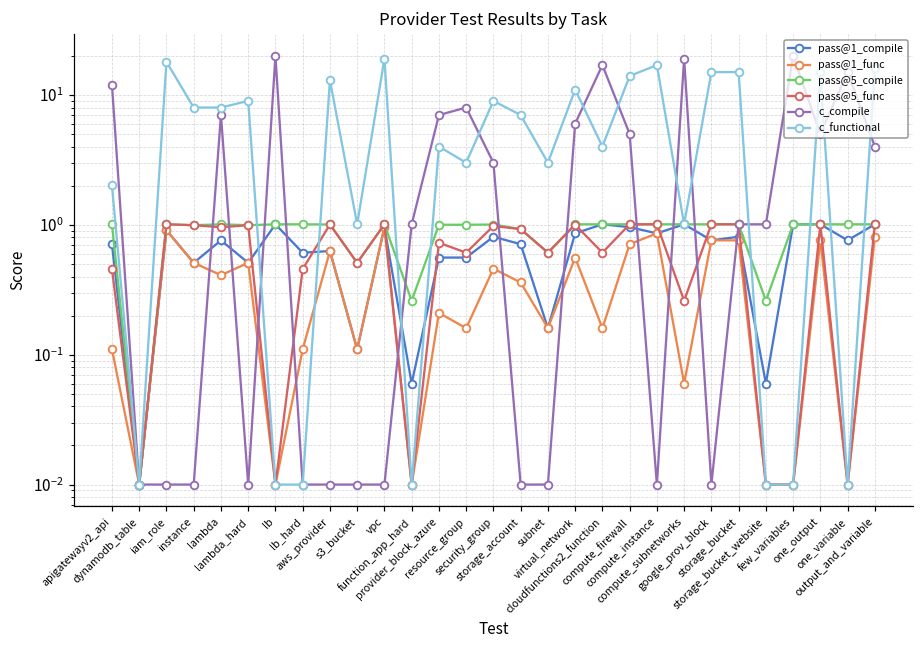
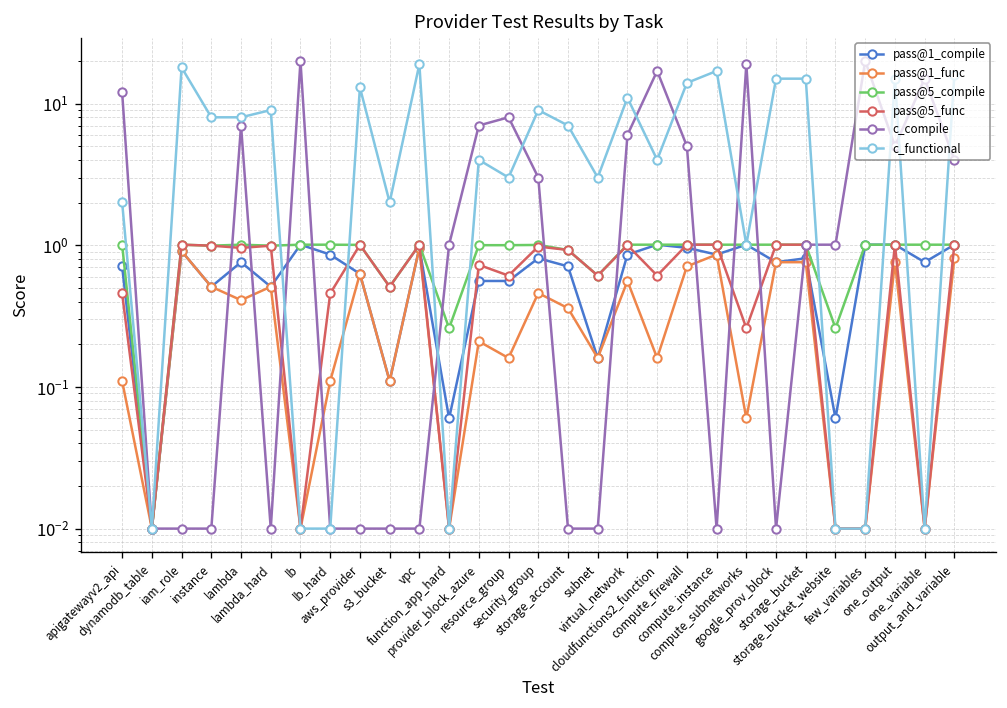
  {
    "pass@1_compile": {
      "apigatewayv2_api": 0.7,
      "lambda": 0.8,
-     "lb_hard": 0.6,
+     "lb_hard": 0.9,
      "function_app_hard": 0.06,
      "provider_block_azure": 0.6,
      "resource_group": 0.6,
      "security_group": 0.8,
      "storage_account": 0.7,
      "virtual_network": 0.9,
      "compute_firewall": 1.0,
      "storage_bucket": 0.8,
      "storage_bucket_website": 0.06,
      "one_variable": 0.8
    },
    "pass@5_compile": {
      "apigatewayv2_api": 1.0,
      "lambda": 1.0,
      "lb_hard": 1.0,
      "function_app_hard": 0.26,
      "provider_block_azure": 1.0,
      "resource_group": 1.0,
      "storage_bucket_website": 0.26,
      "one_variable": 1.0
    },
    "c_compile": {
      "apigatewayv2_api": 12,
      "iam_role": 0.010,
      "instance": 0.010,
      "lambda": 7,
      "lambda_hard": 0.010,
      "lb": 20,
      "aws_provider": 0.010,
      "s3_bucket": 0.010,
      "vpc": 0.010,
      "function_app_hard": 1.0,
      "provider_block_azure": 7,
      "resource_group": 8,
      "security_group": 3.0,
      "storage_account": 0.010,
      "subnet": 0.010,
      "virtual_network": 6,
      "cloudfunctions2_function": 17,
      "compute_firewall": 5.0,
      "compute_instance": 0.010,
      "compute_subnetworks": 19,
      "google_prov_block": 0.010,
      "storage_bucket_website": 1.0,
      "output_and_variable": 4.0
    },
    "c_functional": {
      "apigatewayv2_api": 2.0,
      "iam_role": 18,
      "instance": 8,
      "lambda": 8,
      "lambda_hard": 9,
      "aws_provider": 13,
-     "s3_bucket": 1.0,
+     "s3_bucket": 2.0,
      "vpc": 19,
      "provider_block_azure": 4.0,
      "resource_group": 3.0,
      "security_group": 9,
      "storage_account": 7,
      "subnet": 3.0,
      "virtual_network": 11,
      "cloudfunctions2_function": 4.0,
      "compute_firewall": 14,
      "compute_instance": 17,
      "google_prov_block": 15,
      "storage_bucket": 15
    }
  }
